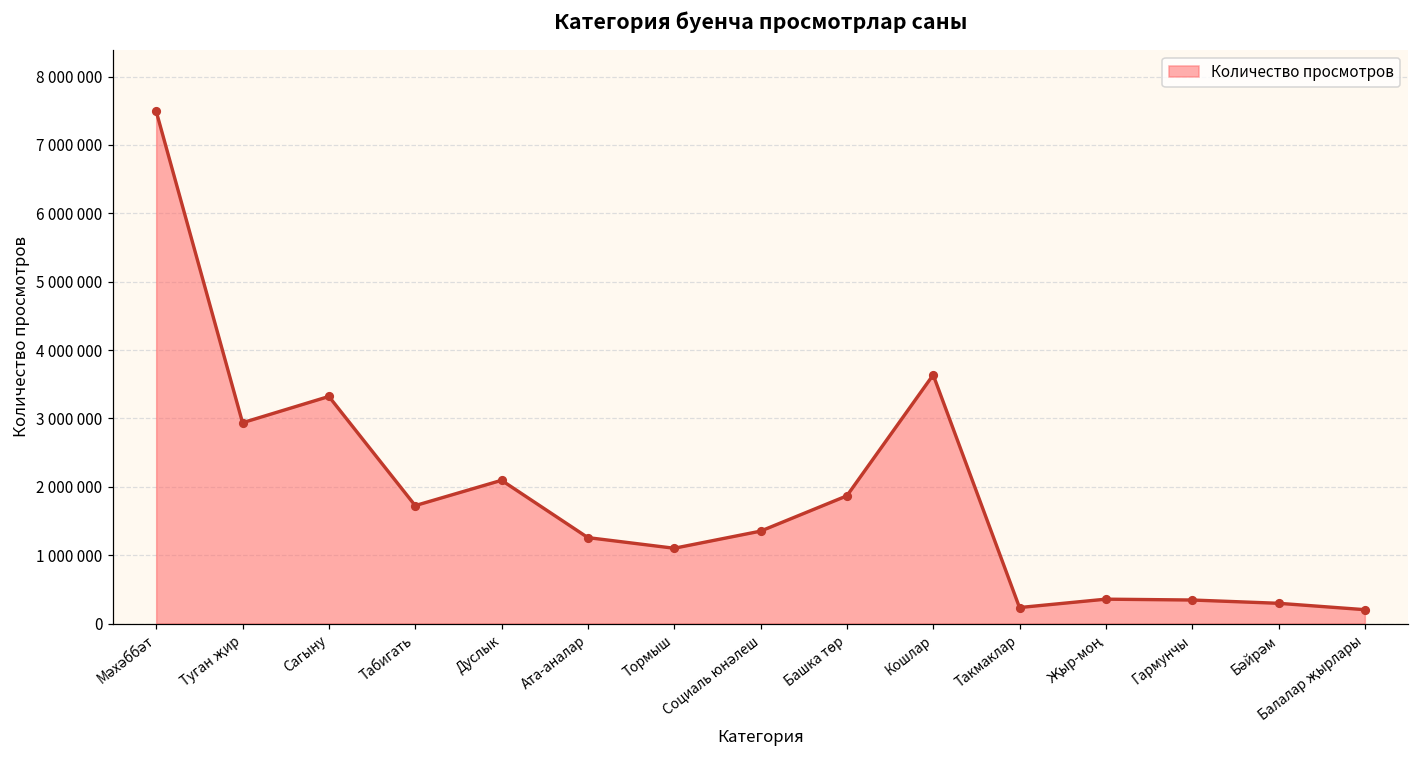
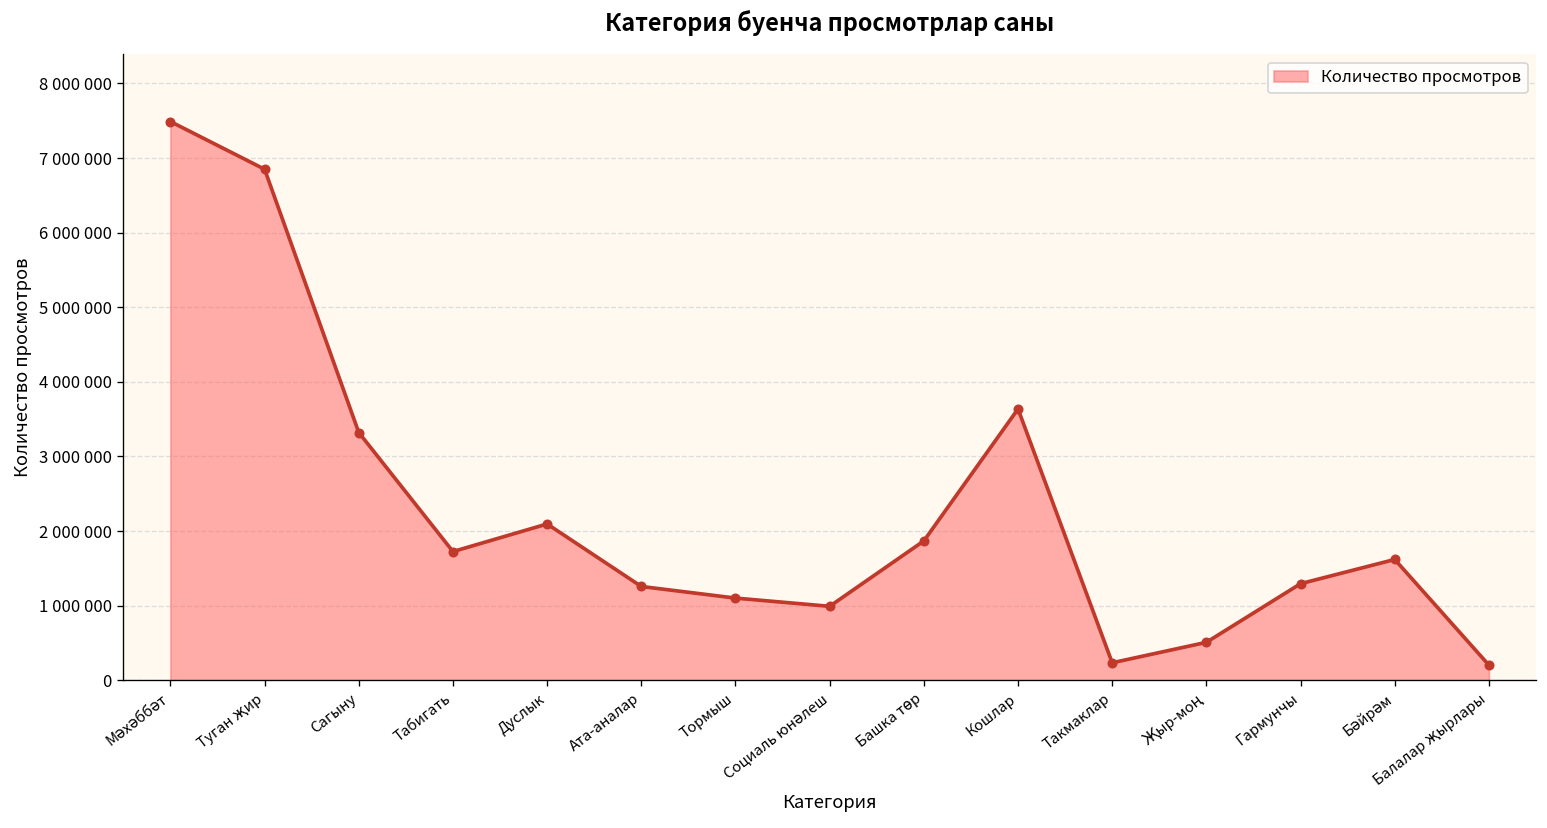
  {
    "Мәхәббәт": 7500000,
-   "Туган җир": 2900000,
+   "Туган җир": 6800000,
    "Сагыну": 3300000,
    "Табигать": 1700000,
    "Дуслык": 2100000,
    "Ата-аналар": 1300000,
    "Тормыш": 1100000,
-   "Социаль юнәлеш": 1400000,
+   "Социаль юнәлеш": 1000000,
    "Башка төр": 1900000,
    "Кошлар": 3600000,
    "Такмаклар": 200000,
-   "Җыр-моң": 400000,
-   "Гармунчы": 300000,
-   "Бәйрәм": 300000,
+   "Җыр-моң": 500000,
+   "Гармунчы": 1300000,
+   "Бәйрәм": 1600000,
    "Балалар җырлары": 200000
  }
